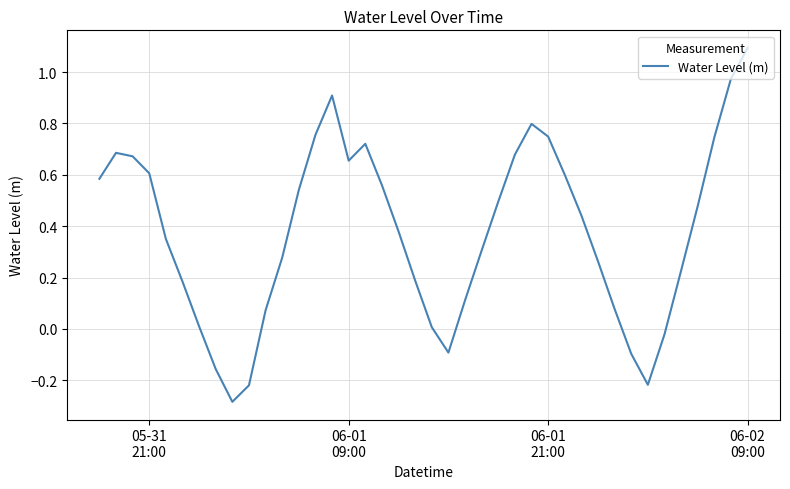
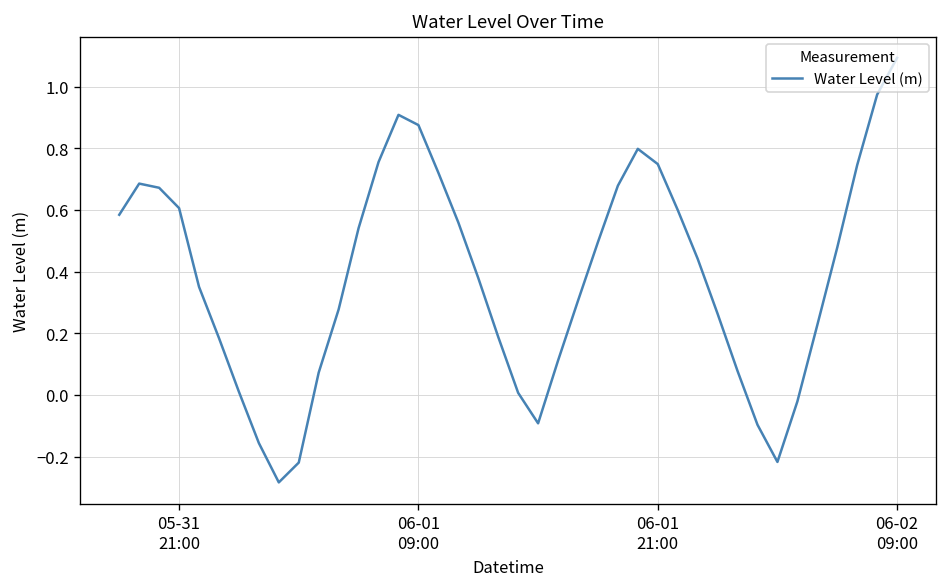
  {
    "05-31 21:00": 0.61,
-   "06-01 09:00": 0.66,
+   "06-01 09:00": 0.88,
    "06-01 21:00": 0.75
  }
